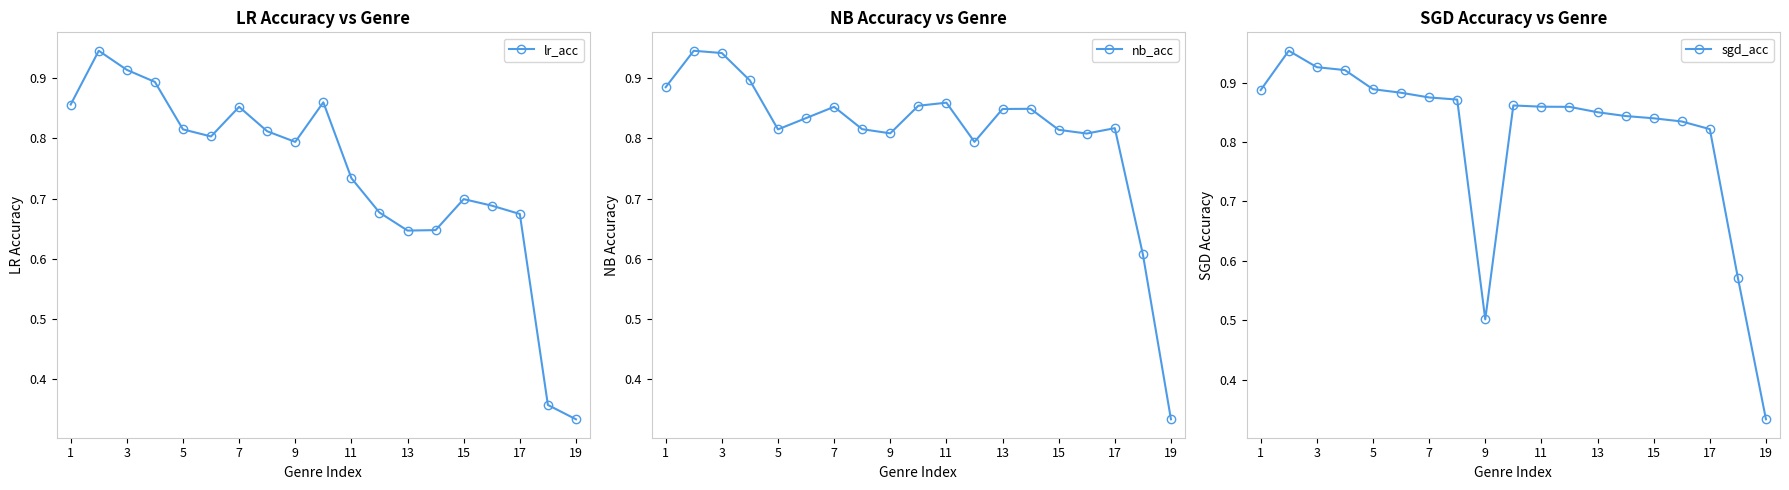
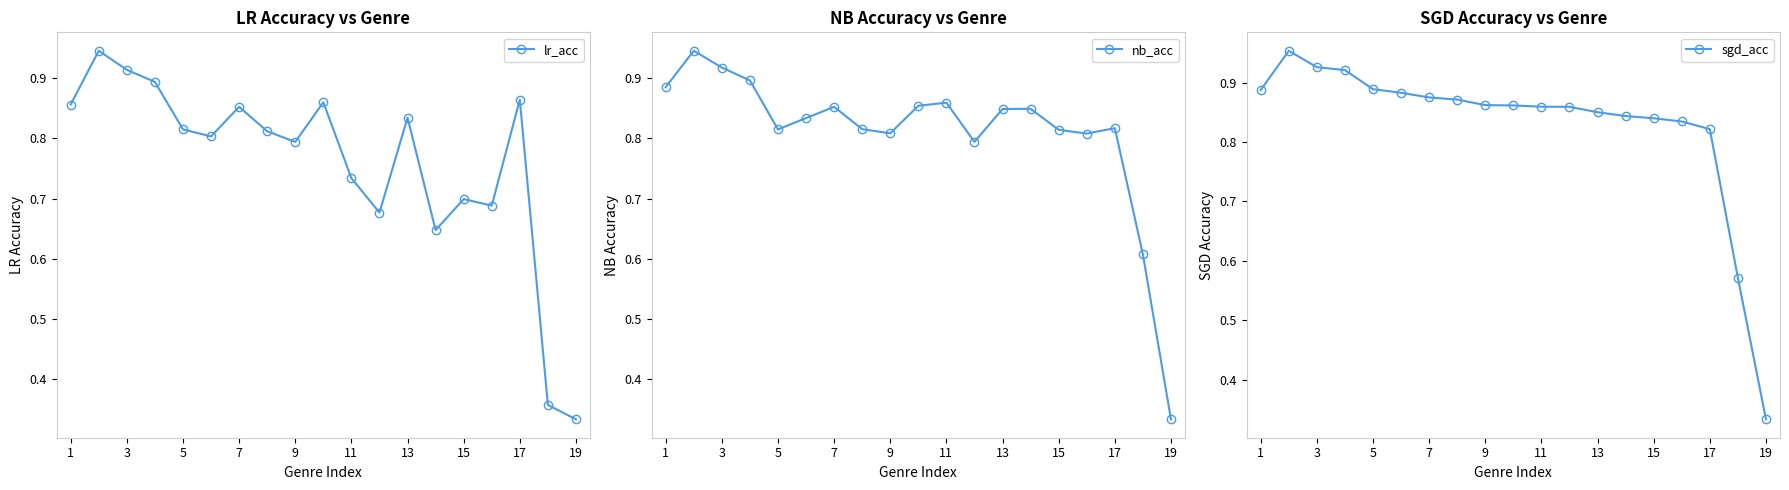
  {
    "LR Accuracy vs Genre": {
      "1": 0.86,
      "3": 0.91,
      "5": 0.81,
      "7": 0.85,
      "9": 0.79,
      "11": 0.73,
-     "13": 0.65,
+     "13": 0.83,
      "15": 0.70,
-     "17": 0.67,
+     "17": 0.86,
      "19": 0.33
    },
    "NB Accuracy vs Genre": {
      "1": 0.88,
-     "3": 0.94,
+     "3": 0.92,
      "5": 0.81,
      "7": 0.85,
      "9": 0.81,
      "11": 0.86,
      "13": 0.85,
      "15": 0.81,
      "17": 0.82,
      "19": 0.33
    },
    "SGD Accuracy vs Genre": {
      "1": 0.89,
      "3": 0.93,
      "5": 0.89,
      "7": 0.88,
-     "9": 0.50,
+     "9": 0.86,
      "11": 0.86,
      "13": 0.85,
      "15": 0.84,
      "17": 0.82,
      "19": 0.33
    }
  }
